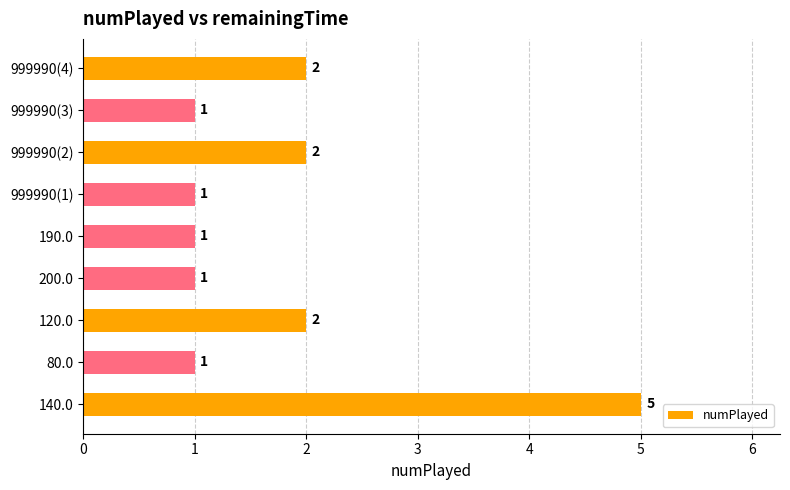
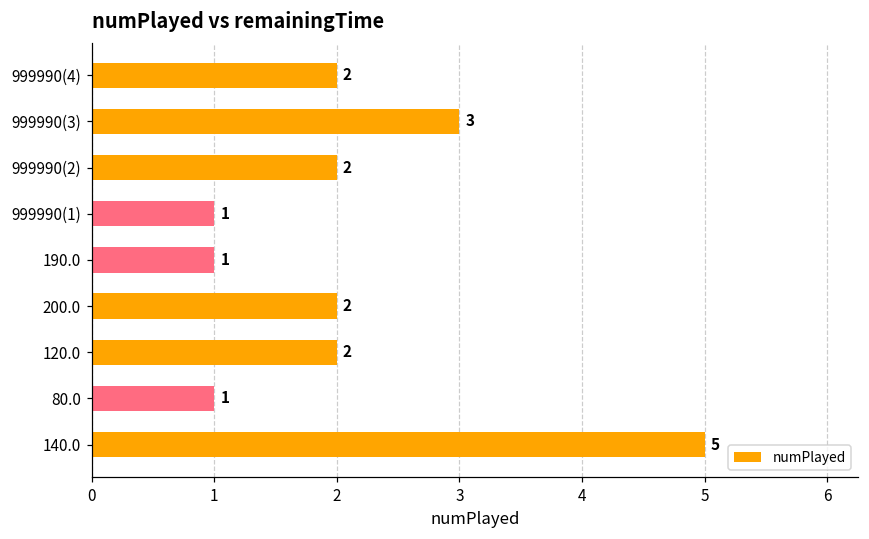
  {
    "999990(4)": 2,
-   "999990(3)": 1,
+   "999990(3)": 3,
    "999990(2)": 2,
    "999990(1)": 1,
    "190.0": 1,
-   "200.0": 1,
+   "200.0": 2,
    "120.0": 2,
    "80.0": 1,
    "140.0": 5
  }
